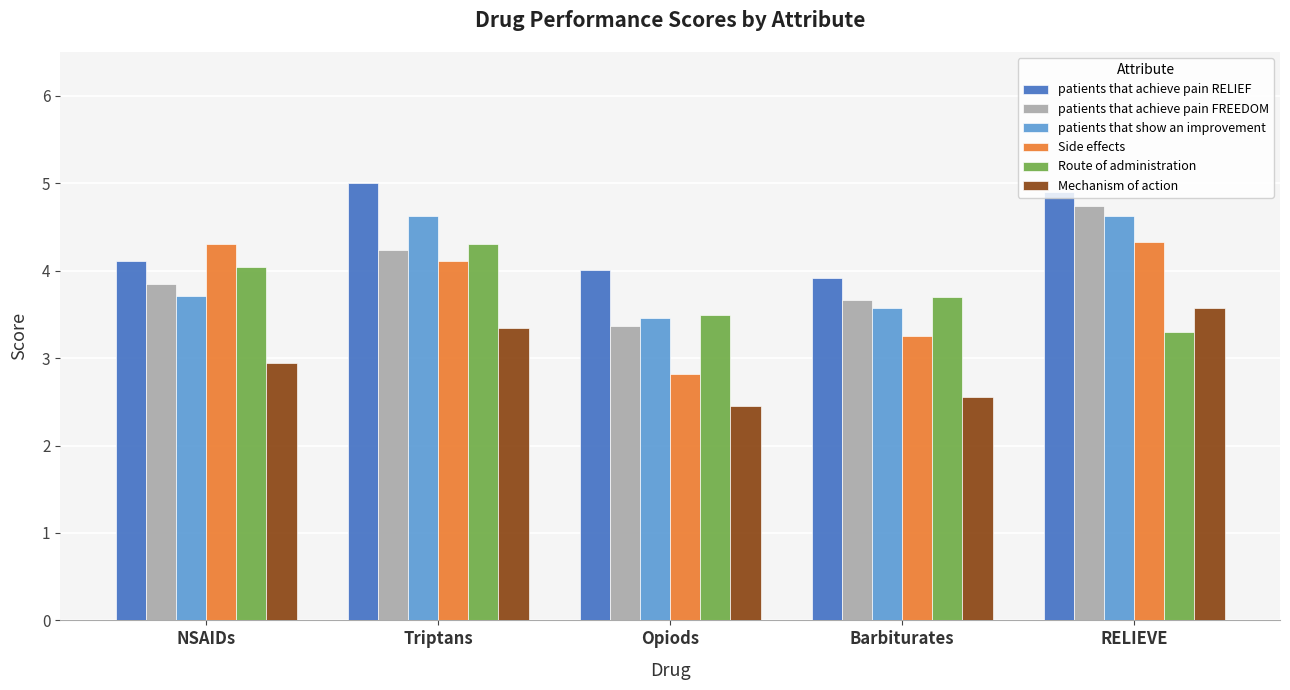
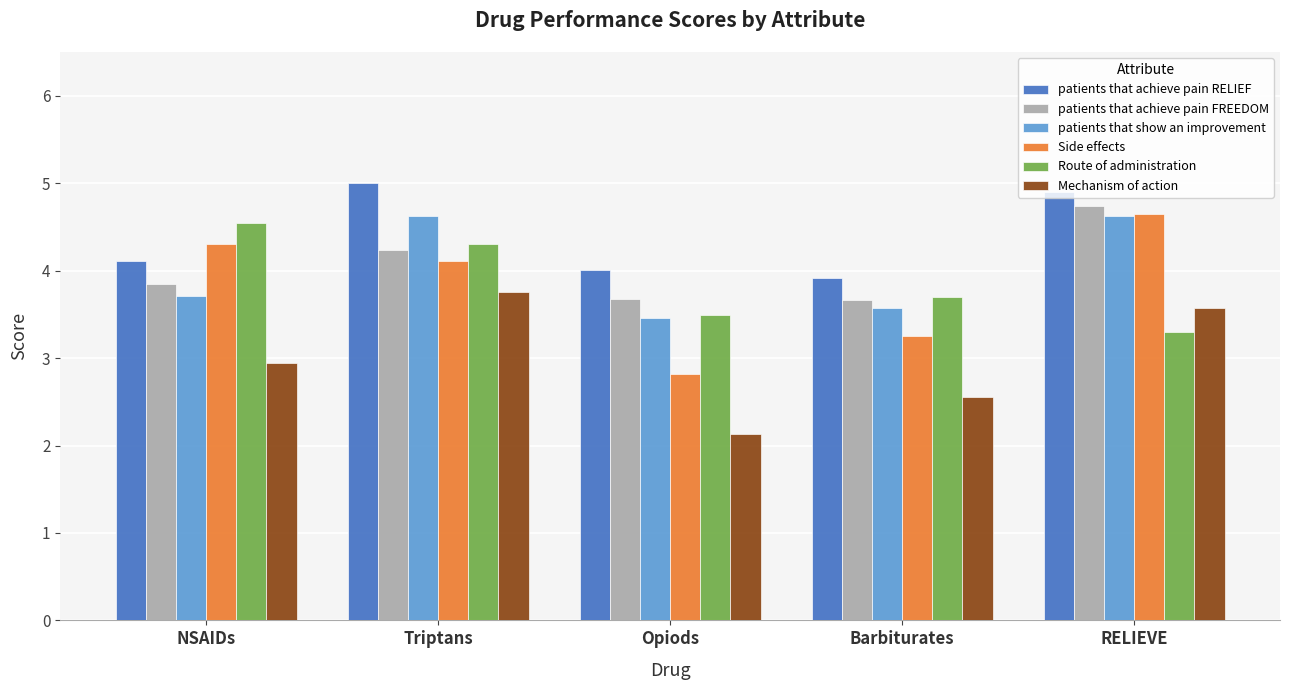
  {
    "patients that achieve pain FREEDOM": {
      "NSAIDs": 3.8,
      "Triptans": 4.2,
-     "Opiods": 3.4,
+     "Opiods": 3.7,
      "Barbiturates": 3.7,
      "RELIEVE": 4.7
    },
    "Side effects": {
      "NSAIDs": 4.3,
      "Triptans": 4.1,
      "Opiods": 2.8,
      "Barbiturates": 3.3,
-     "RELIEVE": 4.3
+     "RELIEVE": 4.6
    },
    "Route of administration": {
-     "NSAIDs": 4.0,
+     "NSAIDs": 4.5,
      "Triptans": 4.3,
      "Opiods": 3.5,
      "Barbiturates": 3.7,
      "RELIEVE": 3.3
    },
    "Mechanism of action": {
      "NSAIDs": 2.9,
-     "Triptans": 3.3,
-     "Opiods": 2.5,
+     "Triptans": 3.8,
+     "Opiods": 2.1,
      "Barbiturates": 2.6,
      "RELIEVE": 3.6
    }
  }
